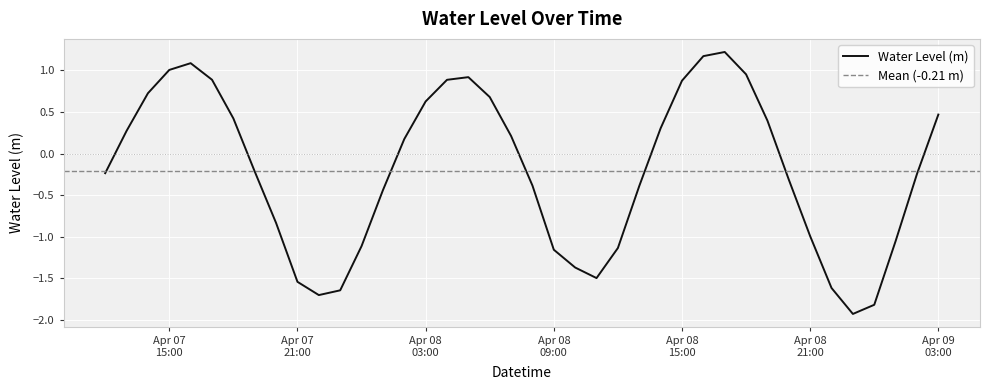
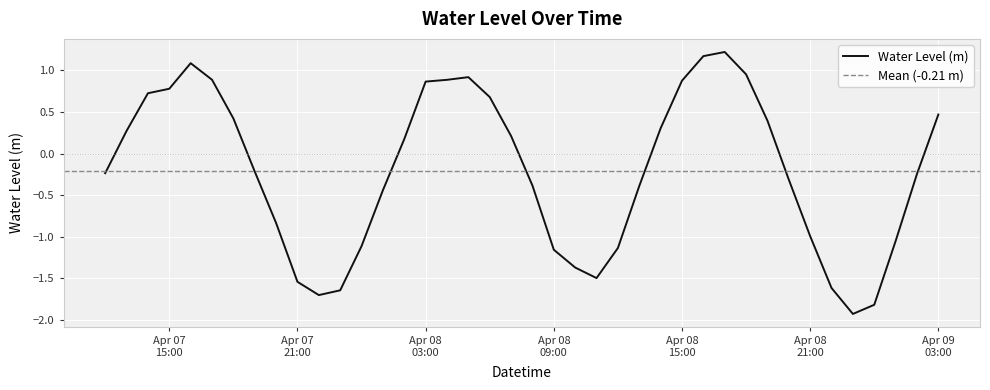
  {
-   "Apr 07 15:00": 1.0,
+   "Apr 07 15:00": 0.8,
    "Apr 07 21:00": -1.5,
-   "Apr 08 03:00": 0.6,
+   "Apr 08 03:00": 0.9,
    "Apr 08 09:00": -1.2,
    "Apr 08 15:00": 0.9,
    "Apr 08 21:00": -1.0,
    "Apr 09 03:00": 0.5
  }
